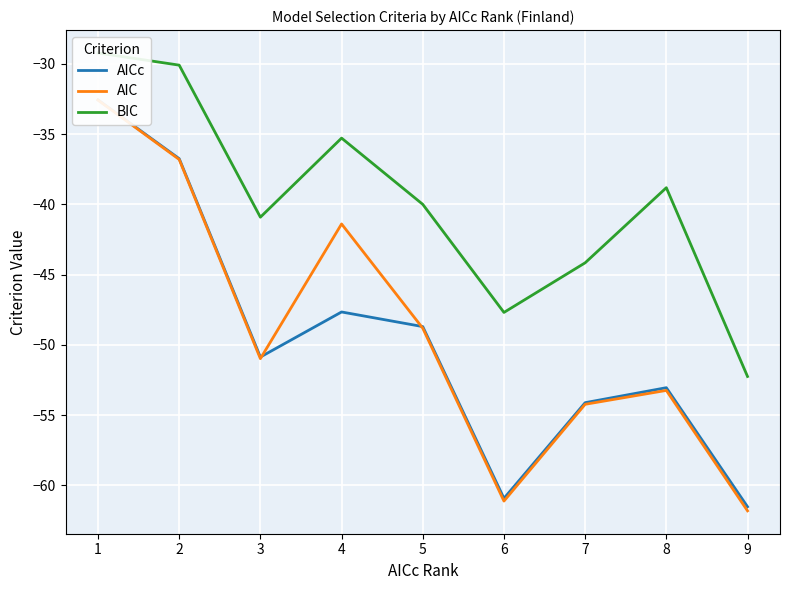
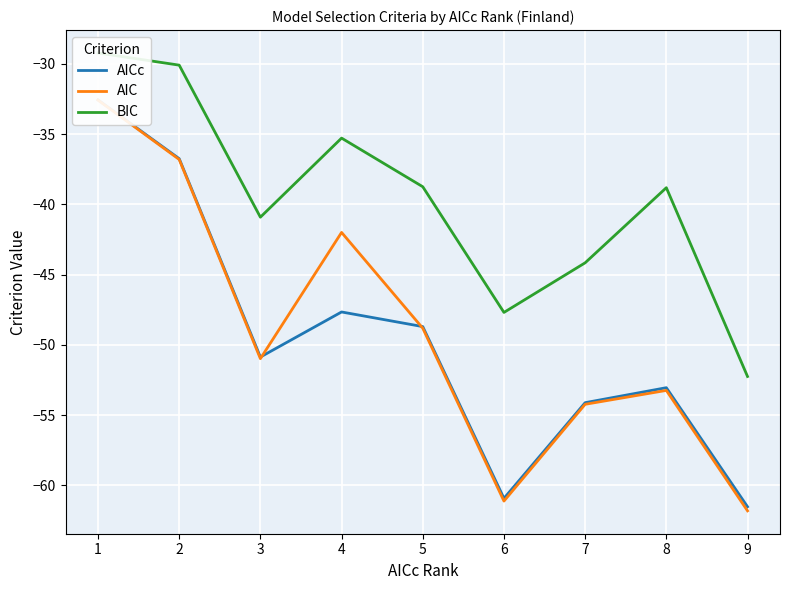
  {
    "AICc": {
      "4": -47.7,
      "6": -60.9,
      "8": -53.1,
      "9": -61.5
    },
    "AIC": {
-     "4": -41.4,
+     "4": -42.0,
      "6": -61.1,
      "8": -53.2,
      "9": -61.8
    },
    "BIC": {
      "2": -30.1,
      "3": -40.9,
      "4": -35.3,
-     "5": -40.0,
+     "5": -38.7,
      "6": -47.7,
      "7": -44.2,
      "8": -38.8,
      "9": -52.3
    }
  }
